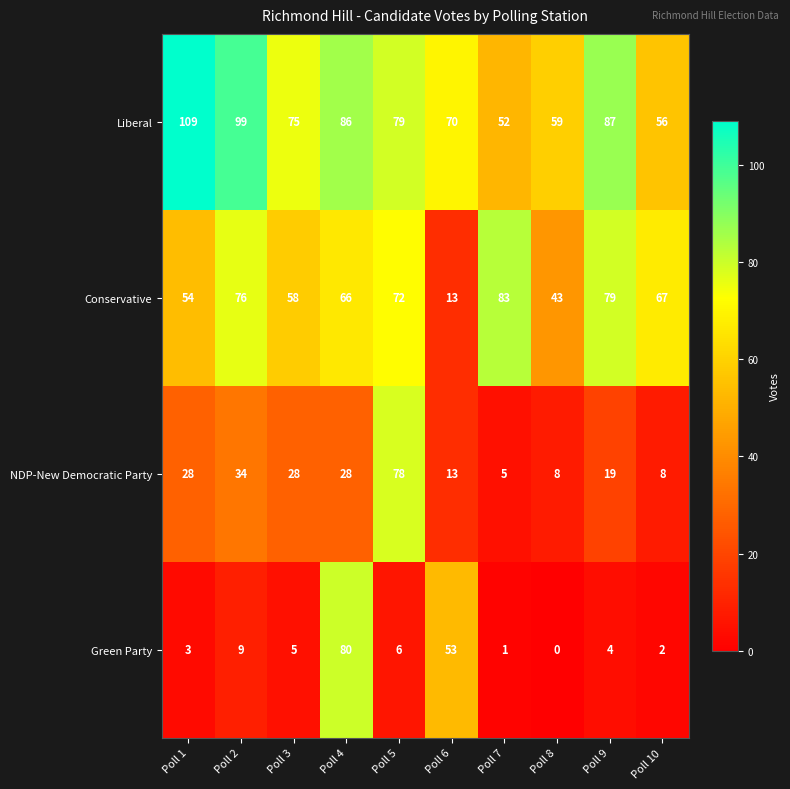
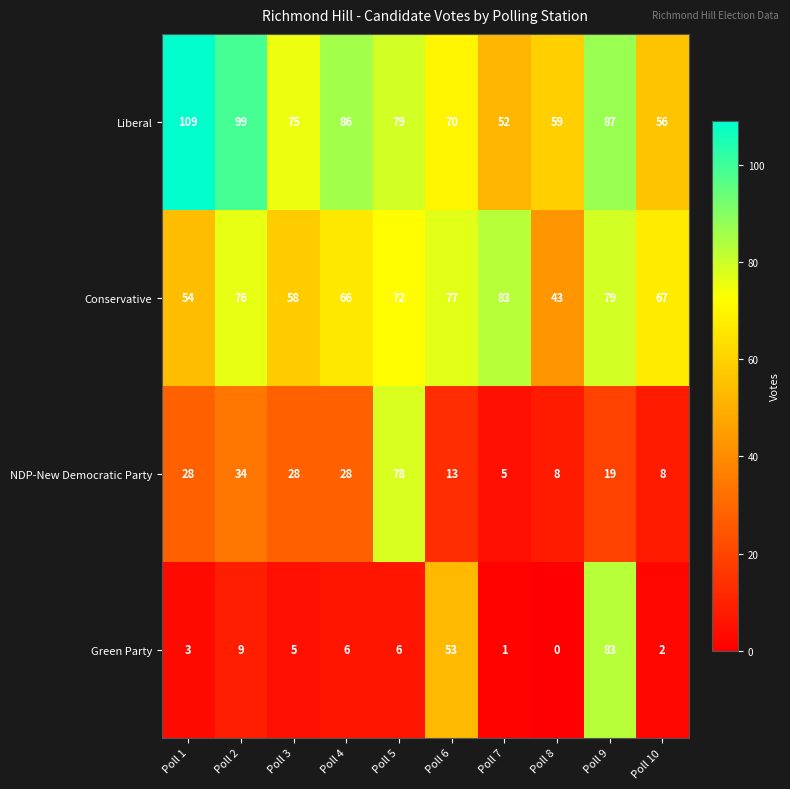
  {
    "Liberal": {
      "Poll 1": 109,
      "Poll 2": 99,
      "Poll 3": 75,
      "Poll 4": 86,
      "Poll 5": 79,
      "Poll 6": 70,
      "Poll 7": 52,
      "Poll 8": 59,
      "Poll 9": 87,
      "Poll 10": 56
    },
    "Conservative": {
      "Poll 1": 54,
      "Poll 2": 76,
      "Poll 3": 58,
      "Poll 4": 66,
      "Poll 5": 72,
-     "Poll 6": 13,
+     "Poll 6": 77,
      "Poll 7": 83,
      "Poll 8": 43,
      "Poll 9": 79,
      "Poll 10": 67
    },
    "NDP-New Democratic Party": {
      "Poll 1": 28,
      "Poll 2": 34,
      "Poll 3": 28,
      "Poll 4": 28,
      "Poll 5": 78,
      "Poll 6": 13,
      "Poll 7": 5,
      "Poll 8": 8,
      "Poll 9": 19,
      "Poll 10": 8
    },
    "Green Party": {
      "Poll 1": 3,
      "Poll 2": 9,
      "Poll 3": 5,
-     "Poll 4": 80,
+     "Poll 4": 6,
      "Poll 5": 6,
      "Poll 6": 53,
      "Poll 7": 1,
      "Poll 8": 0,
-     "Poll 9": 4,
+     "Poll 9": 83,
      "Poll 10": 2
    }
  }
